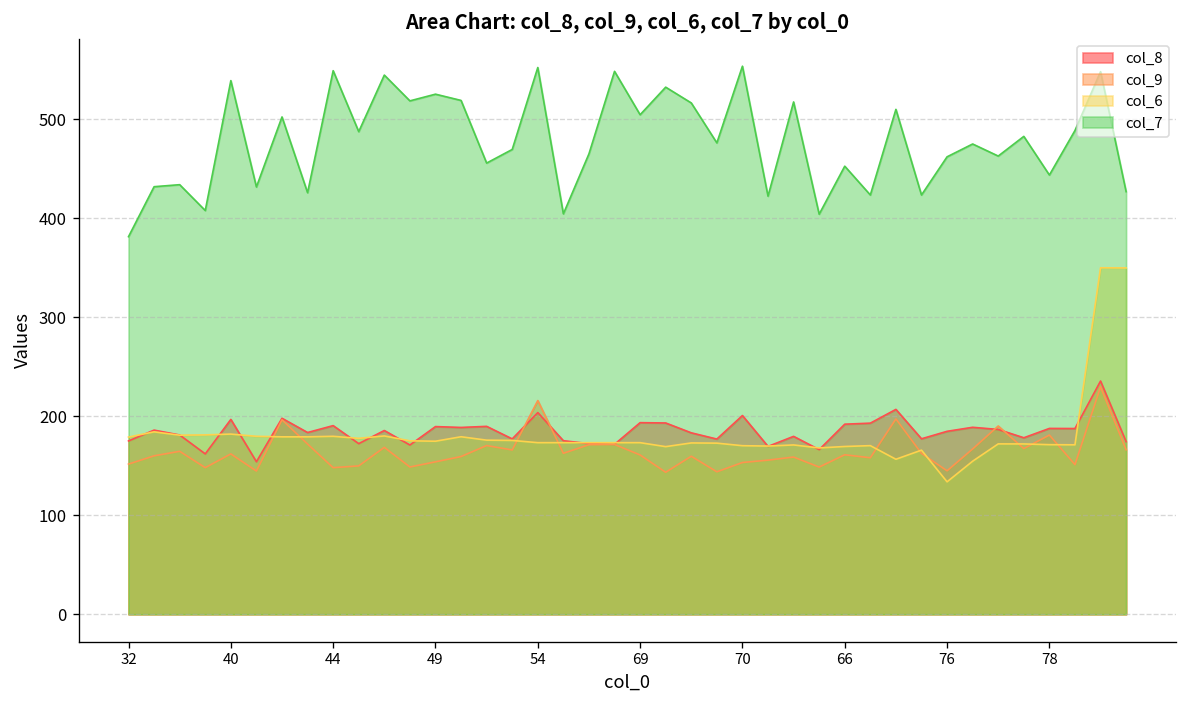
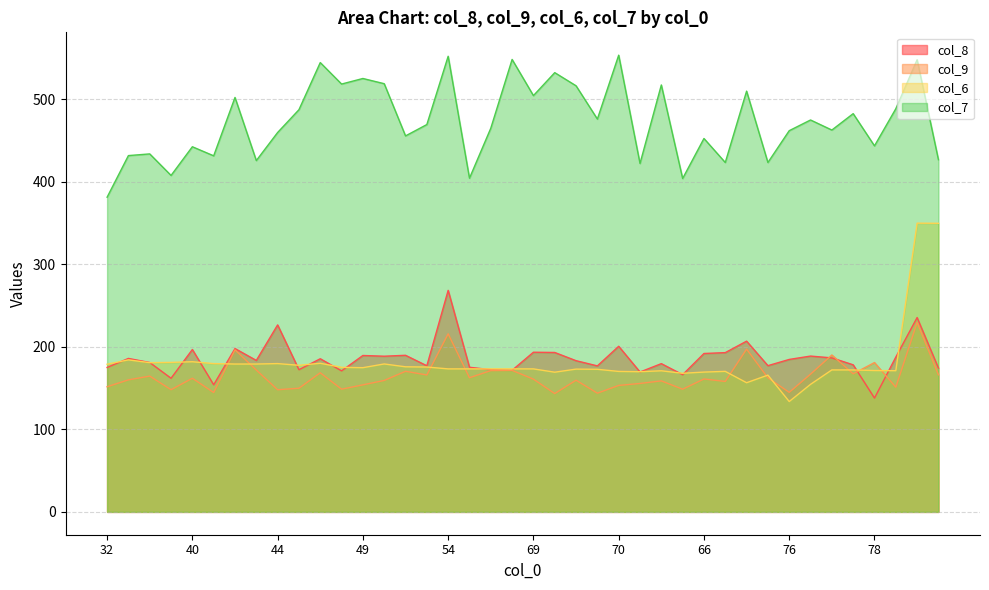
  {
    "col_8": {
      "32": 180,
      "40": 200,
-     "44": 190,
+     "44": 230,
      "49": 190,
-     "54": 200,
+     "54": 270,
      "69": 190,
      "70": 200,
      "66": 190,
      "76": 180,
-     "78": 190
+     "78": 140
    },
    "col_7": {
      "32": 380,
-     "40": 540,
-     "44": 550,
+     "40": 440,
+     "44": 460,
      "49": 530,
      "54": 550,
      "69": 500,
      "70": 550,
      "66": 450,
      "76": 460,
      "78": 440
    }
  }
